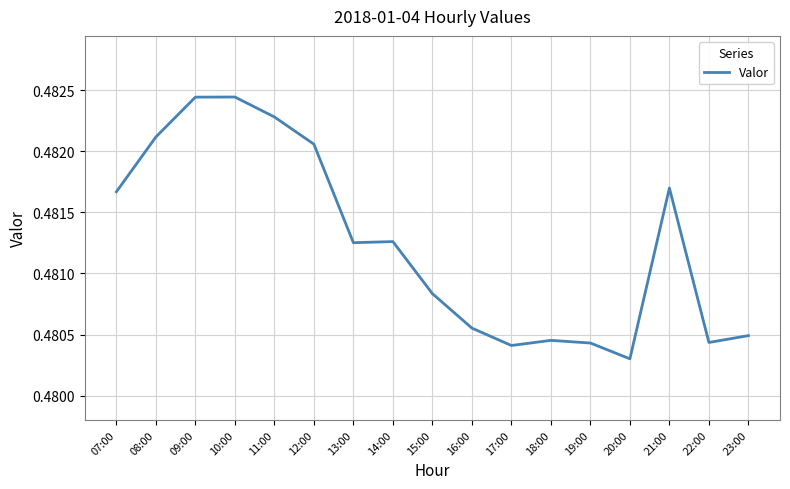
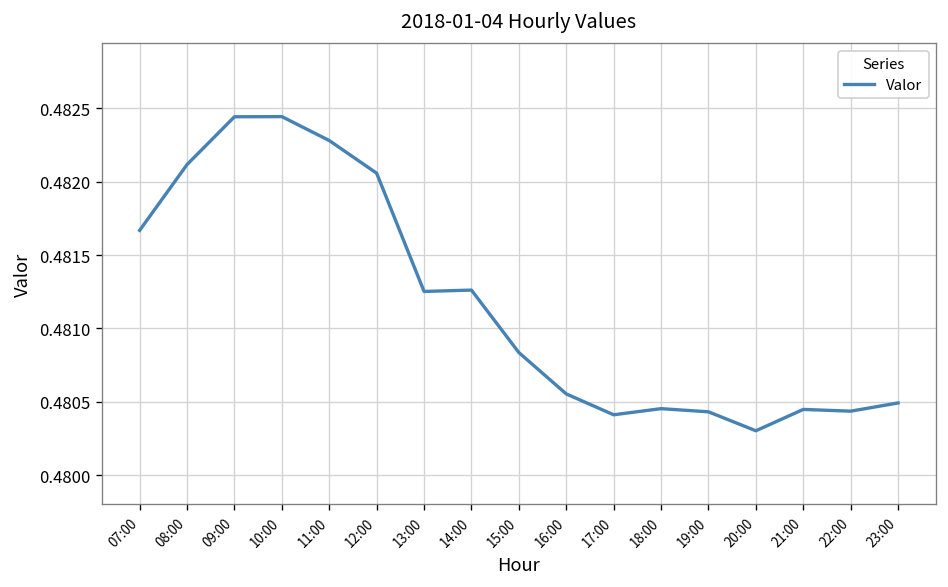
  {
    "07:00": 0.48167,
    "08:00": 0.48212,
    "09:00": 0.48244,
    "10:00": 0.48244,
    "11:00": 0.48228,
    "12:00": 0.48206,
    "13:00": 0.48125,
    "14:00": 0.48126,
    "15:00": 0.48084,
    "16:00": 0.48055,
    "17:00": 0.48041,
    "18:00": 0.48045,
    "19:00": 0.48043,
    "20:00": 0.48030,
-   "21:00": 0.48170,
+   "21:00": 0.48045,
    "22:00": 0.48044,
    "23:00": 0.48049
  }
